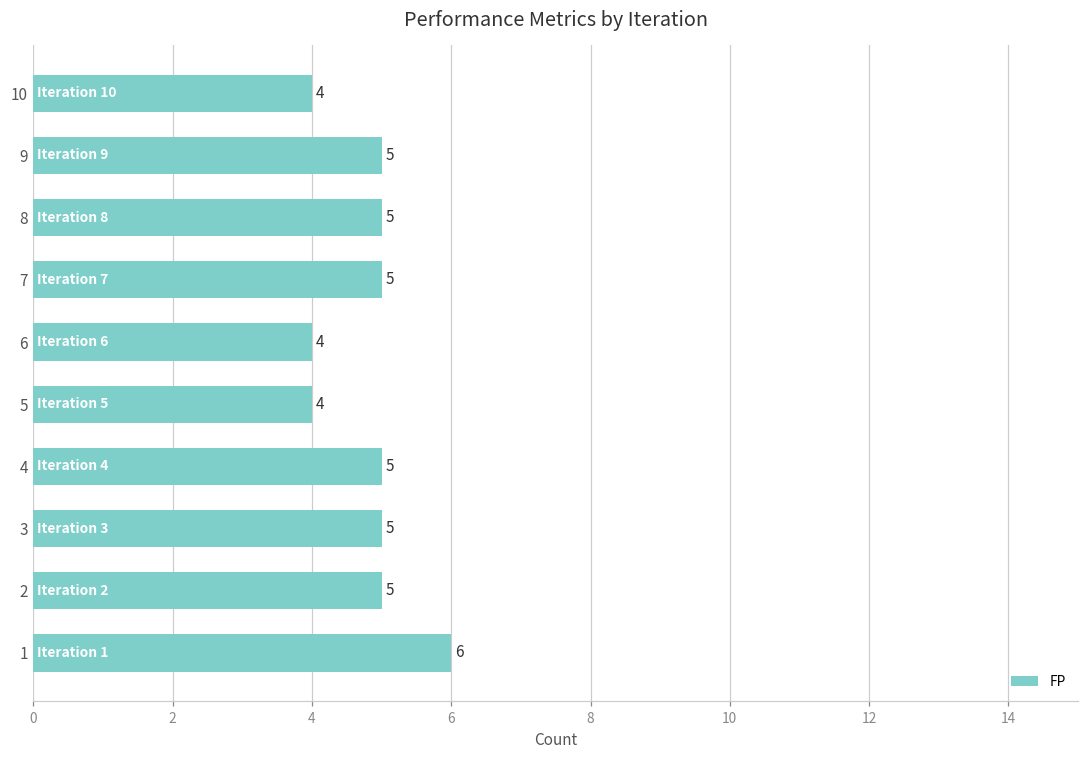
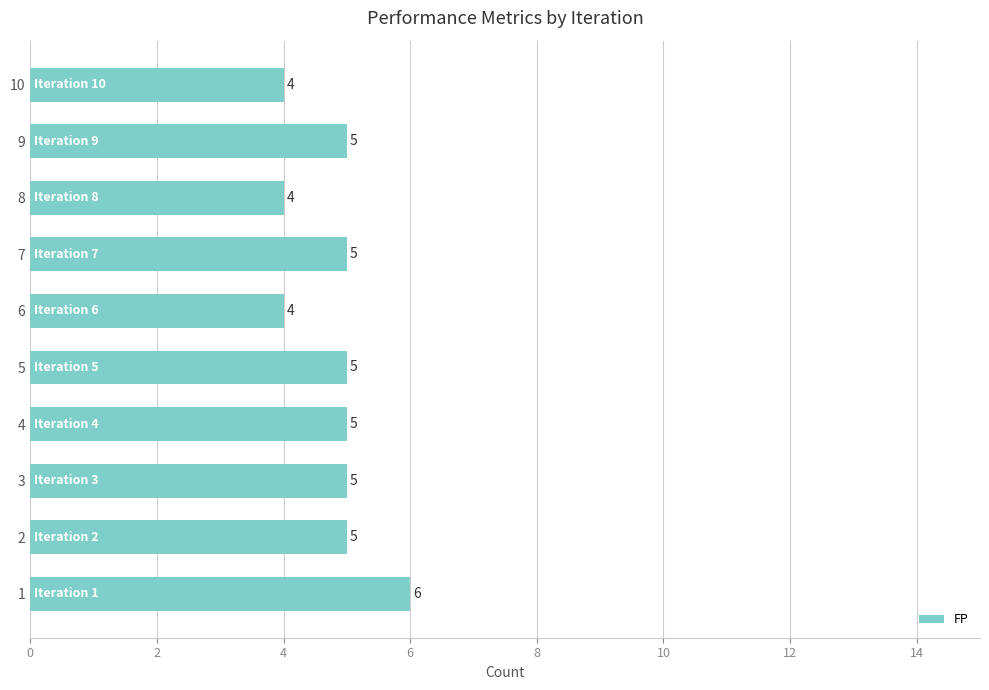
  {
    "10": 4,
    "9": 5,
-   "8": 5,
+   "8": 4,
    "7": 5,
    "6": 4,
-   "5": 4,
+   "5": 5,
    "4": 5,
    "3": 5,
    "2": 5,
    "1": 6
  }
